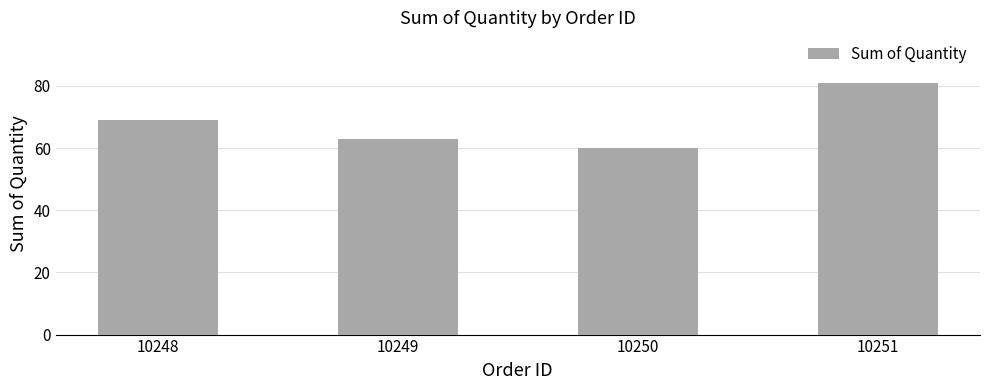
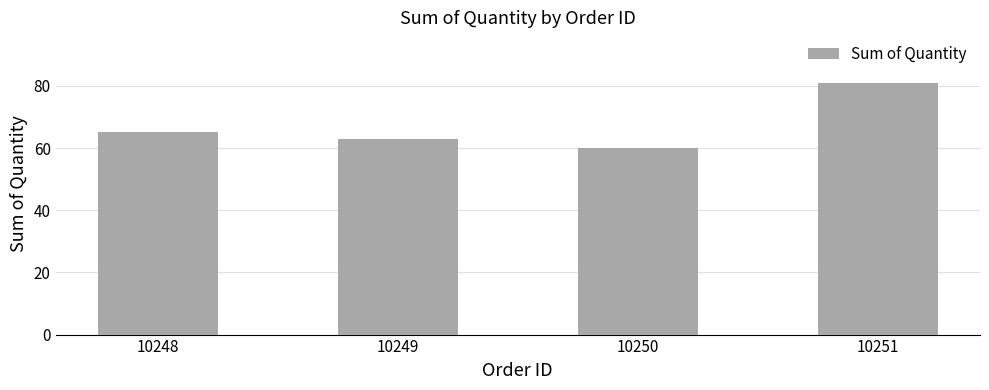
  {
-   "10248": 69,
+   "10248": 65,
    "10249": 63,
    "10250": 60,
    "10251": 81
  }
